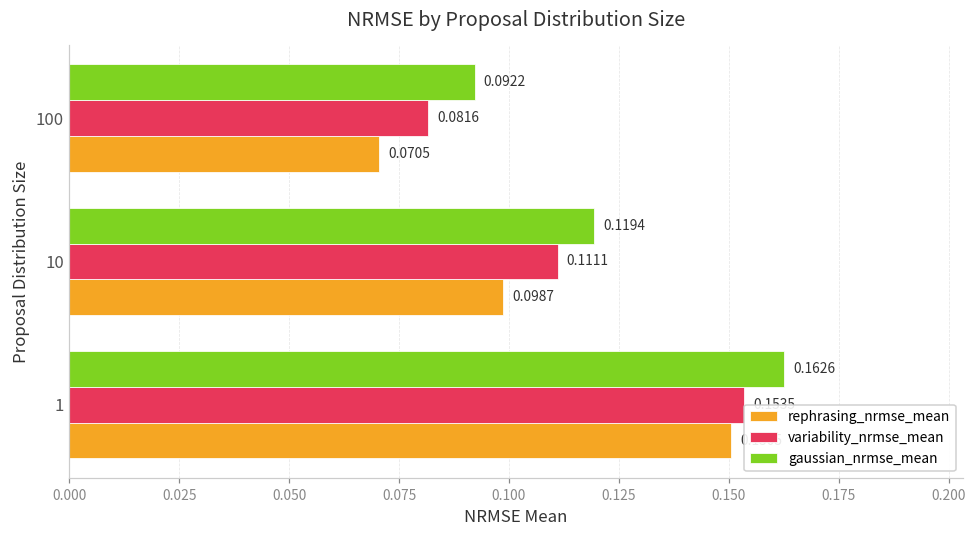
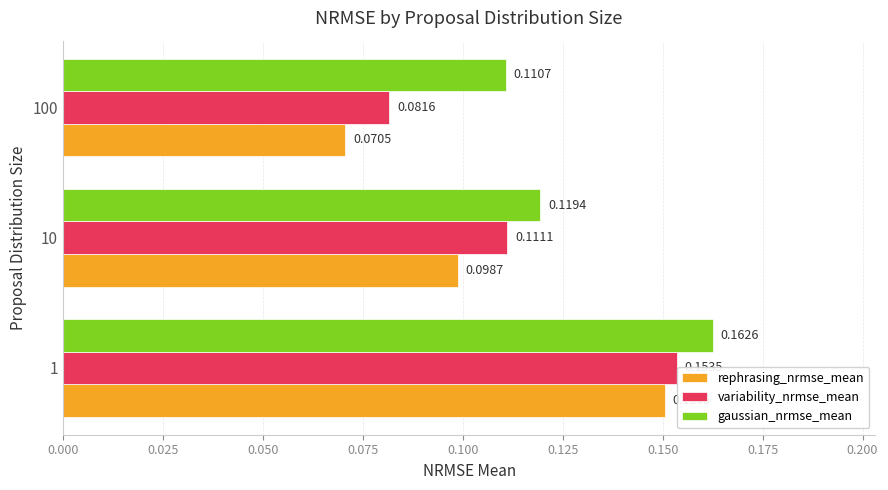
  {
    "rephrasing_nrmse_mean": {
      "100": 0.0705,
      "10": 0.0987
    },
    "variability_nrmse_mean": {
      "100": 0.0816,
      "10": 0.1111
    },
    "gaussian_nrmse_mean": {
-     "100": 0.0922,
+     "100": 0.1107,
      "10": 0.1194,
      "1": 0.1626
    }
  }
